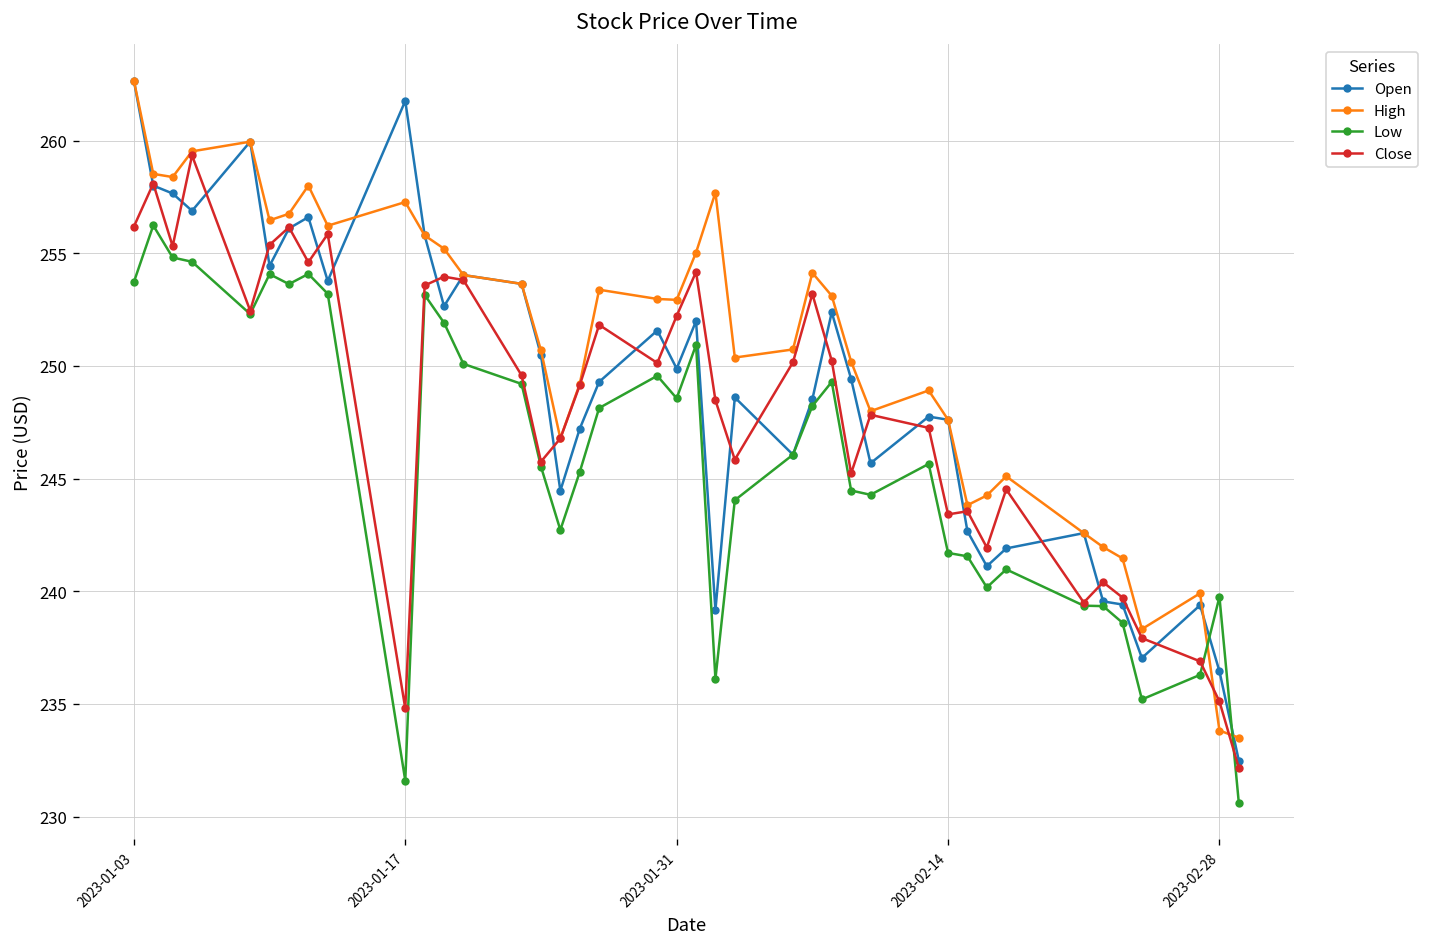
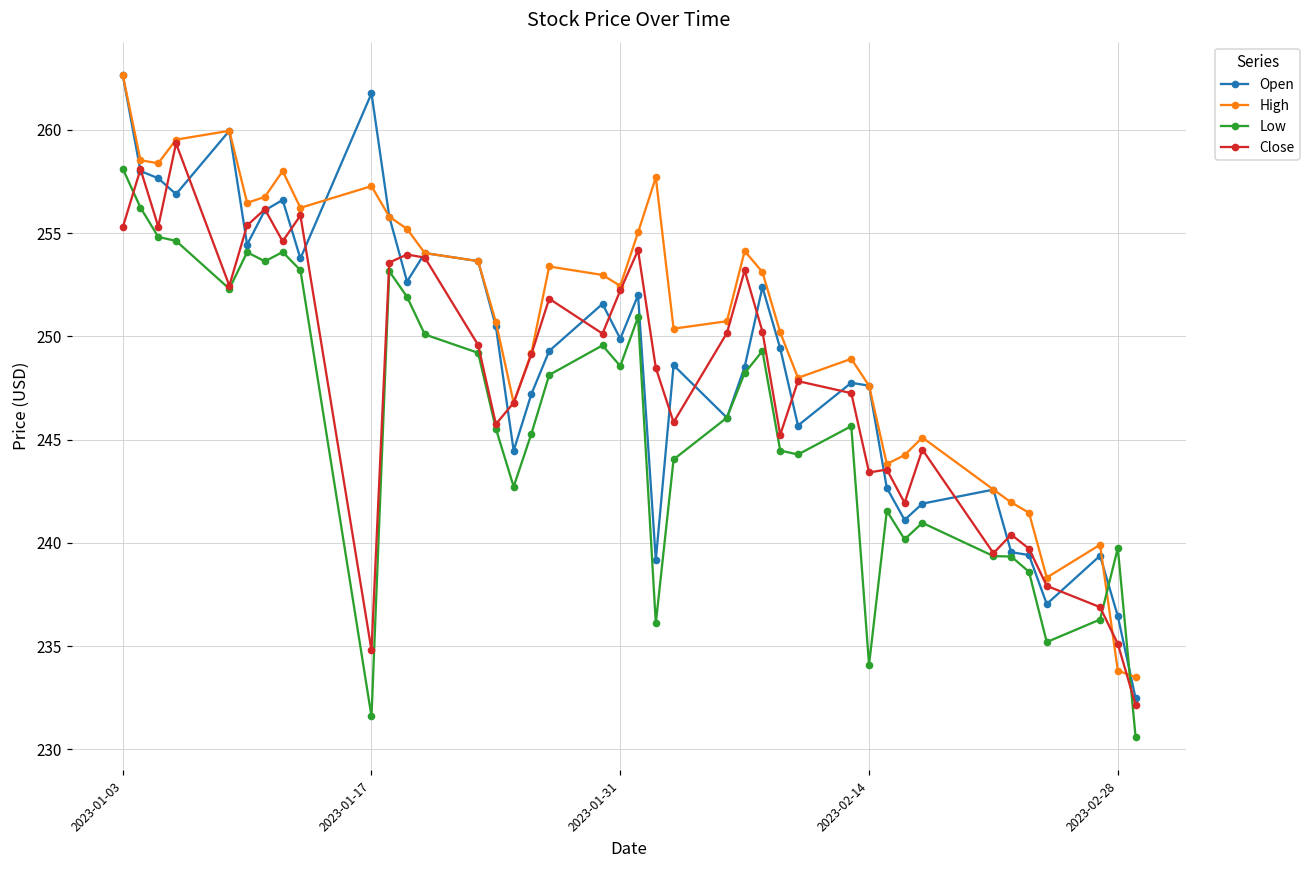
  {
    "Open": {
      "2023-01-17": 261.8,
      "2023-01-31": 249.9,
      "2023-02-28": 236.5
    },
    "High": {
      "2023-01-17": 257.3,
-     "2023-01-31": 252.9,
+     "2023-01-31": 252.4,
      "2023-02-28": 233.8
    },
    "Low": {
-     "2023-01-03": 253.7,
+     "2023-01-03": 258.1,
      "2023-01-17": 231.6,
      "2023-01-31": 248.6,
-     "2023-02-14": 241.7,
+     "2023-02-14": 234.1,
      "2023-02-28": 239.8
    },
    "Close": {
-     "2023-01-03": 256.2,
+     "2023-01-03": 255.3,
      "2023-01-17": 234.8,
      "2023-01-31": 252.2,
      "2023-02-14": 243.4,
      "2023-02-28": 235.1
    }
  }
